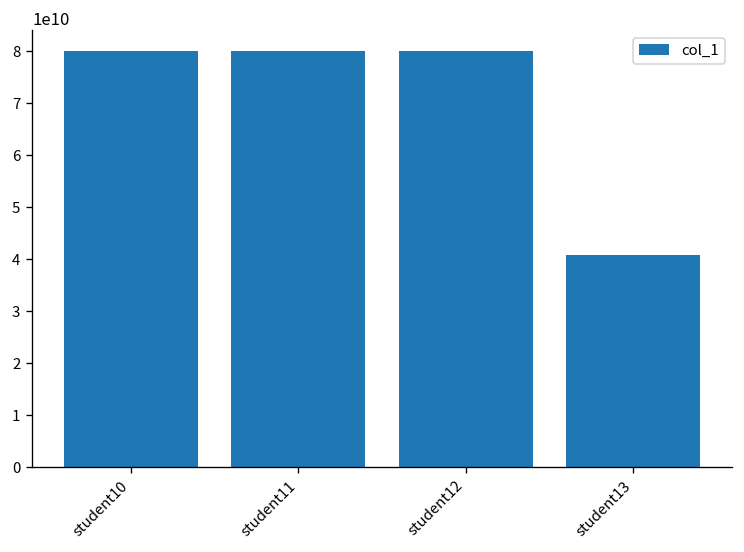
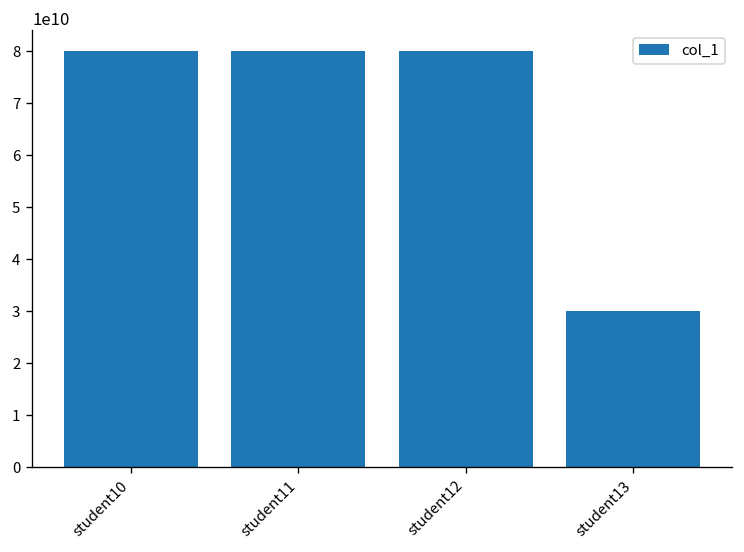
  {
    "student10": 80000000000,
    "student11": 80000000000,
    "student12": 80000000000,
-   "student13": 41000000000
+   "student13": 30000000000
  }
